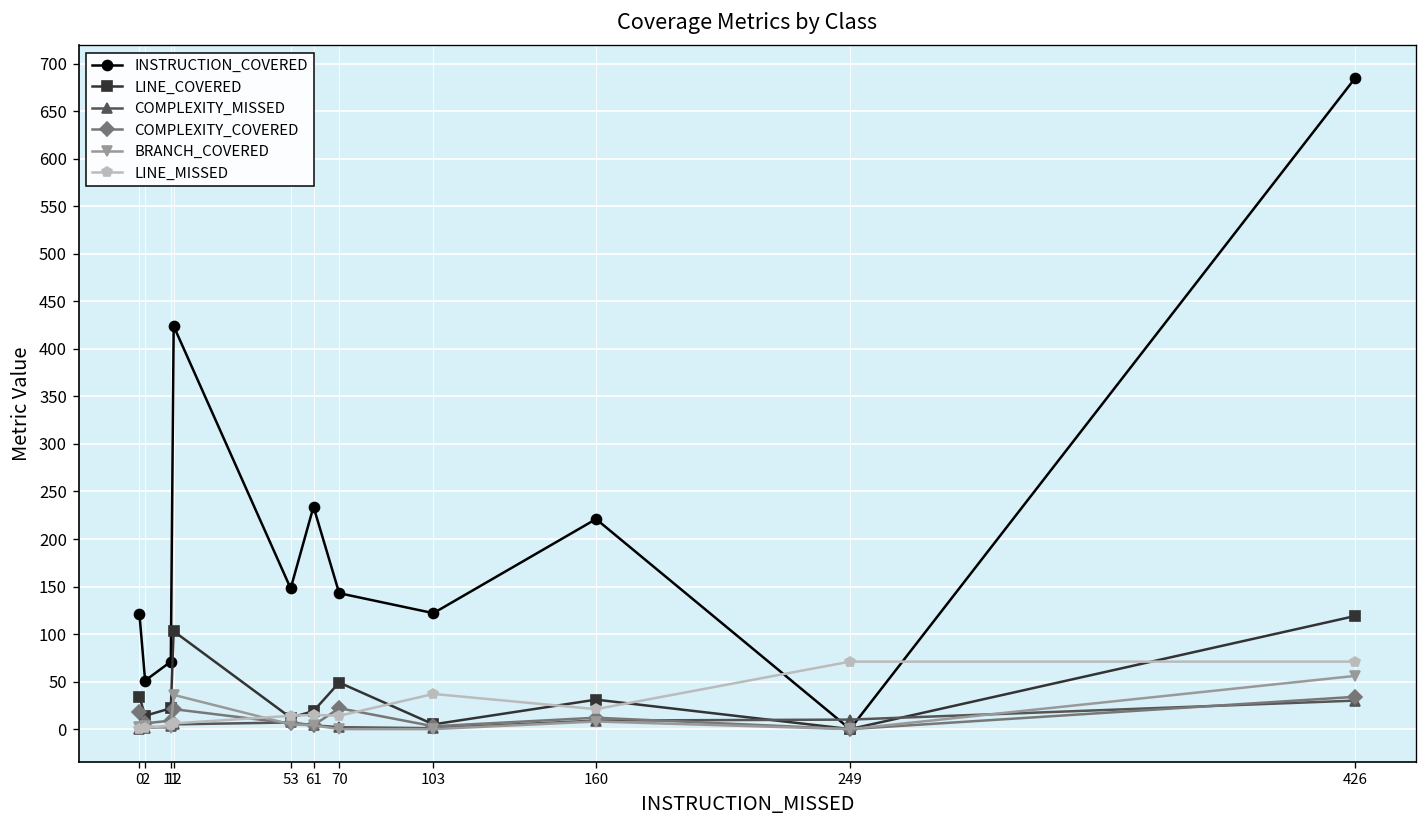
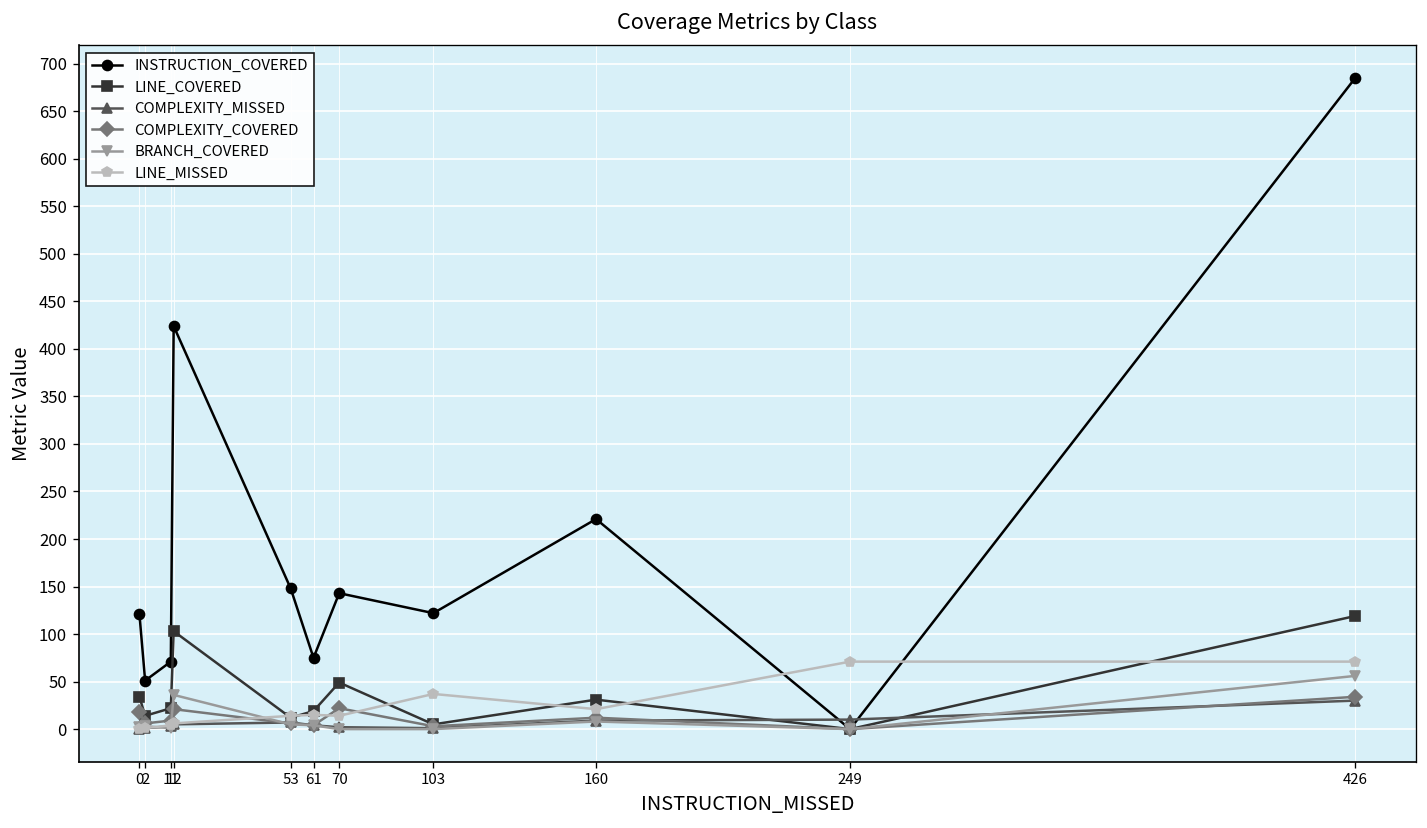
  {
    "INSTRUCTION_COVERED": {
      "53": 150,
-     "61": 230,
+     "61": 80,
      "70": 140,
      "103": 120,
      "160": 220,
      "426": 690
    }
  }
